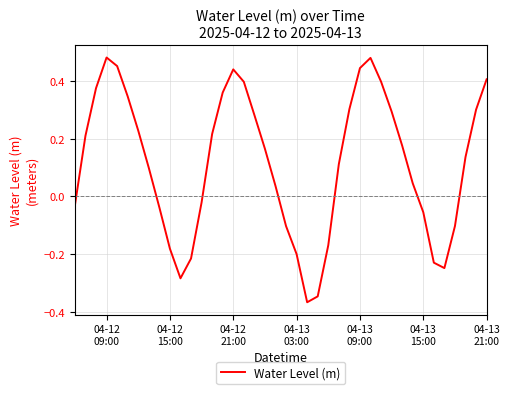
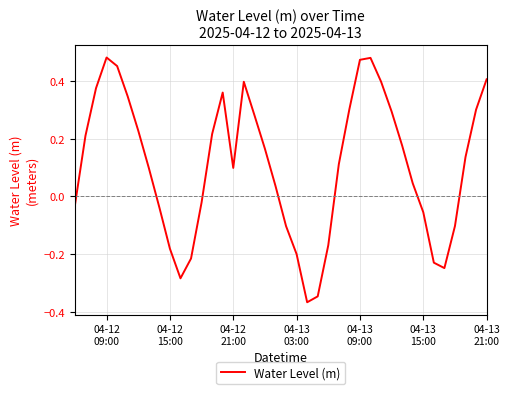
  {
    "04-12 09:00": 0.48,
    "04-12 15:00": -0.18,
-   "04-12 21:00": 0.44,
+   "04-12 21:00": 0.10,
    "04-13 03:00": -0.20,
-   "04-13 09:00": 0.44,
+   "04-13 09:00": 0.47,
    "04-13 15:00": -0.05,
    "04-13 21:00": 0.41
  }
